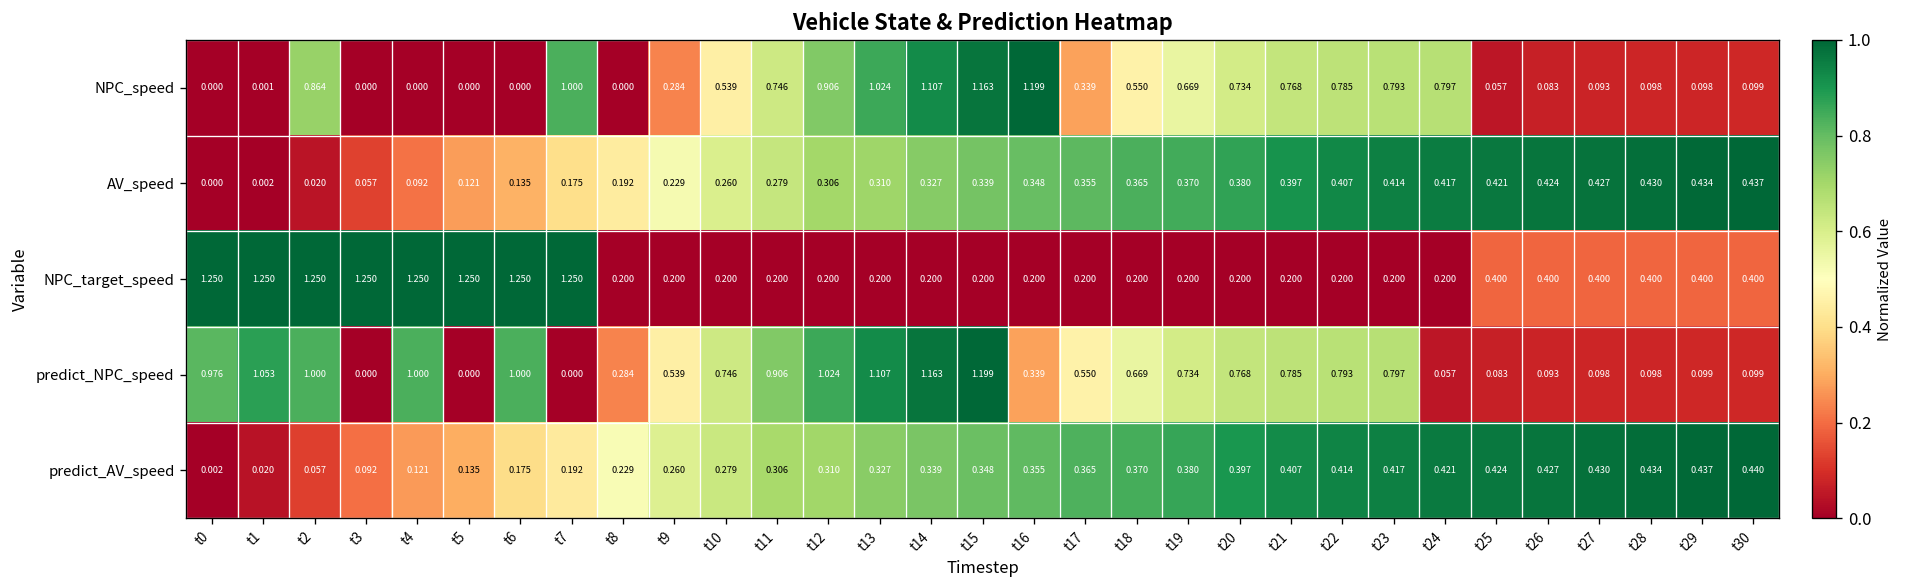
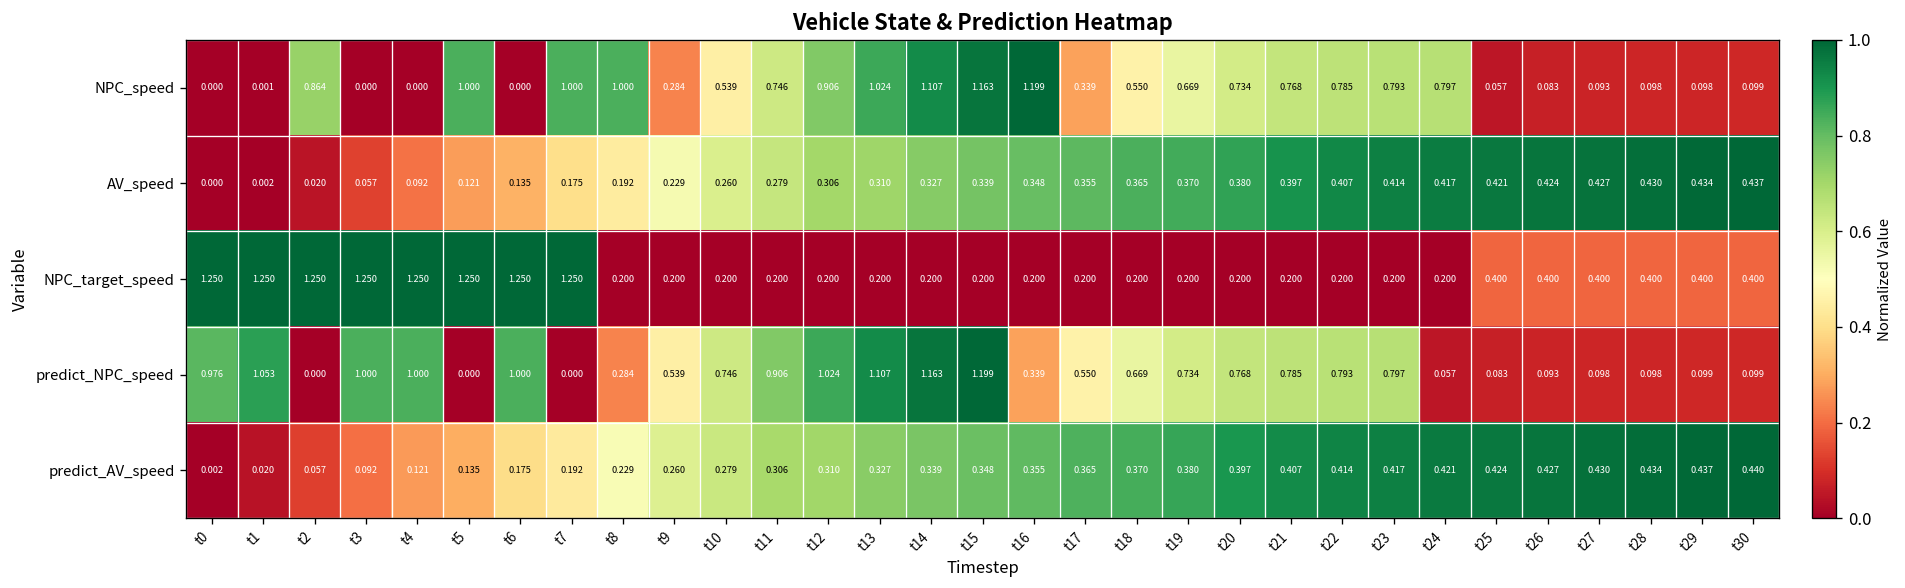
  {
    "NPC_speed": {
      "t0": 0.000,
      "t1": 0.001,
      "t2": 0.864,
      "t3": 0.000,
      "t4": 0.000,
-     "t5": 0.000,
+     "t5": 1.000,
      "t6": 0.000,
      "t7": 1.000,
-     "t8": 0.000,
+     "t8": 1.000,
      "t9": 0.284,
      "t10": 0.539,
      "t11": 0.746,
      "t12": 0.906,
      "t13": 1.024,
      "t14": 1.107,
      "t15": 1.163,
      "t16": 1.199,
      "t17": 0.339,
      "t18": 0.550,
      "t19": 0.669,
      "t20": 0.734,
      "t21": 0.768,
      "t22": 0.785,
      "t23": 0.793,
      "t24": 0.797,
      "t25": 0.057,
      "t26": 0.083,
      "t27": 0.093,
      "t28": 0.098,
      "t29": 0.098,
      "t30": 0.099
    },
    "AV_speed": {
      "t0": 0.000,
      "t1": 0.002,
      "t2": 0.020,
      "t3": 0.057,
      "t4": 0.092,
      "t5": 0.121,
      "t6": 0.135,
      "t7": 0.175,
      "t8": 0.192,
      "t9": 0.229,
      "t10": 0.260,
      "t11": 0.279,
      "t12": 0.306,
      "t13": 0.310,
      "t14": 0.327,
      "t15": 0.339,
      "t16": 0.348,
      "t17": 0.355,
      "t18": 0.365,
      "t19": 0.370,
      "t20": 0.380,
      "t21": 0.397,
      "t22": 0.407,
      "t23": 0.414,
      "t24": 0.417,
      "t25": 0.421,
      "t26": 0.424,
      "t27": 0.427,
      "t28": 0.430,
      "t29": 0.434,
      "t30": 0.437
    },
    "NPC_target_speed": {
      "t0": 1.250,
      "t1": 1.250,
      "t2": 1.250,
      "t3": 1.250,
      "t4": 1.250,
      "t5": 1.250,
      "t6": 1.250,
      "t7": 1.250,
      "t8": 0.200,
      "t9": 0.200,
      "t10": 0.200,
      "t11": 0.200,
      "t12": 0.200,
      "t13": 0.200,
      "t14": 0.200,
      "t15": 0.200,
      "t16": 0.200,
      "t17": 0.200,
      "t18": 0.200,
      "t19": 0.200,
      "t20": 0.200,
      "t21": 0.200,
      "t22": 0.200,
      "t23": 0.200,
      "t24": 0.200,
      "t25": 0.400,
      "t26": 0.400,
      "t27": 0.400,
      "t28": 0.400,
      "t29": 0.400,
      "t30": 0.400
    },
    "predict_NPC_speed": {
      "t0": 0.976,
      "t1": 1.053,
-     "t2": 1.000,
-     "t3": 0.000,
+     "t2": 0.000,
+     "t3": 1.000,
      "t4": 1.000,
      "t5": 0.000,
      "t6": 1.000,
      "t7": 0.000,
      "t8": 0.284,
      "t9": 0.539,
      "t10": 0.746,
      "t11": 0.906,
      "t12": 1.024,
      "t13": 1.107,
      "t14": 1.163,
      "t15": 1.199,
      "t16": 0.339,
      "t17": 0.550,
      "t18": 0.669,
      "t19": 0.734,
      "t20": 0.768,
      "t21": 0.785,
      "t22": 0.793,
      "t23": 0.797,
      "t24": 0.057,
      "t25": 0.083,
      "t26": 0.093,
      "t27": 0.098,
      "t28": 0.098,
      "t29": 0.099,
      "t30": 0.099
    },
    "predict_AV_speed": {
      "t0": 0.002,
      "t1": 0.020,
      "t2": 0.057,
      "t3": 0.092,
      "t4": 0.121,
      "t5": 0.135,
      "t6": 0.175,
      "t7": 0.192,
      "t8": 0.229,
      "t9": 0.260,
      "t10": 0.279,
      "t11": 0.306,
      "t12": 0.310,
      "t13": 0.327,
      "t14": 0.339,
      "t15": 0.348,
      "t16": 0.355,
      "t17": 0.365,
      "t18": 0.370,
      "t19": 0.380,
      "t20": 0.397,
      "t21": 0.407,
      "t22": 0.414,
      "t23": 0.417,
      "t24": 0.421,
      "t25": 0.424,
      "t26": 0.427,
      "t27": 0.430,
      "t28": 0.434,
      "t29": 0.437,
      "t30": 0.440
    }
  }
